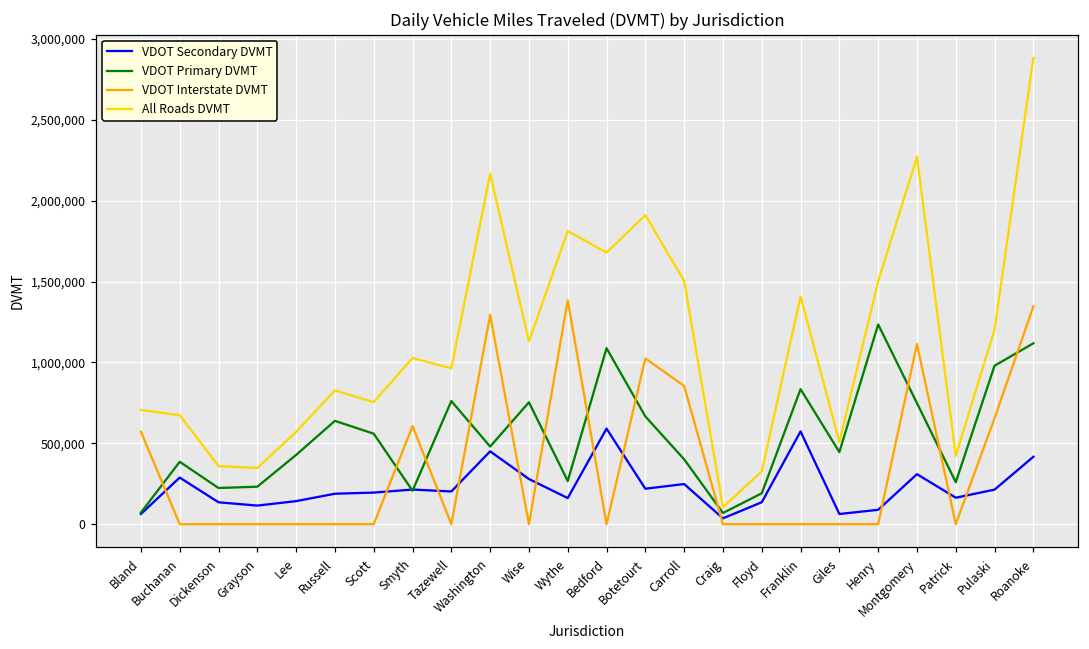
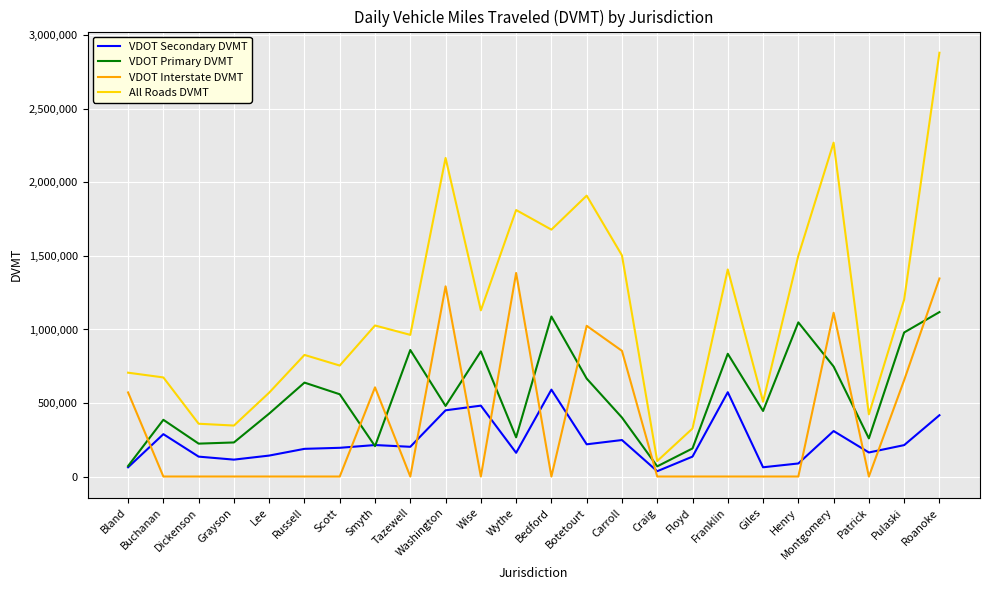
  {
    "VDOT Secondary DVMT": {
      "Buchanan": "290,000",
      "Dickenson": "140,000",
      "Grayson": "110,000",
      "Lee": "140,000",
      "Russell": "190,000",
      "Scott": "200,000",
      "Tazewell": "200,000",
      "Washington": "450,000",
-     "Wise": "280,000",
+     "Wise": "480,000",
      "Wythe": "160,000",
      "Bedford": "590,000",
      "Botetourt": "220,000",
      "Carroll": "250,000",
      "Craig": "40,000",
      "Floyd": "140,000",
      "Franklin": "570,000",
      "Giles": "60,000",
      "Henry": "90,000",
      "Montgomery": "310,000",
      "Patrick": "160,000",
      "Pulaski": "210,000",
      "Roanoke": "420,000"
    },
    "VDOT Primary DVMT": {
      "Buchanan": "390,000",
      "Dickenson": "220,000",
      "Grayson": "230,000",
      "Lee": "430,000",
      "Russell": "640,000",
      "Scott": "560,000",
-     "Tazewell": "760,000",
+     "Tazewell": "860,000",
      "Washington": "480,000",
-     "Wise": "750,000",
+     "Wise": "850,000",
      "Wythe": "270,000",
      "Bedford": "1,090,000",
      "Botetourt": "670,000",
      "Carroll": "400,000",
      "Craig": "70,000",
      "Floyd": "190,000",
      "Franklin": "830,000",
      "Giles": "450,000",
-     "Henry": "1,230,000",
+     "Henry": "1,050,000",
      "Montgomery": "750,000",
      "Patrick": "260,000",
      "Pulaski": "980,000",
      "Roanoke": "1,120,000"
    }
  }
